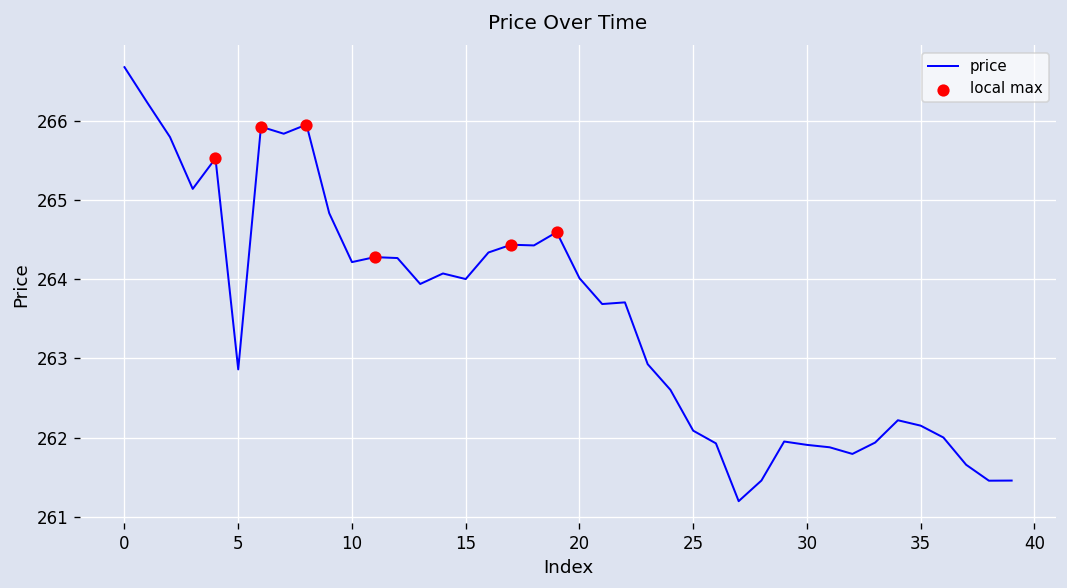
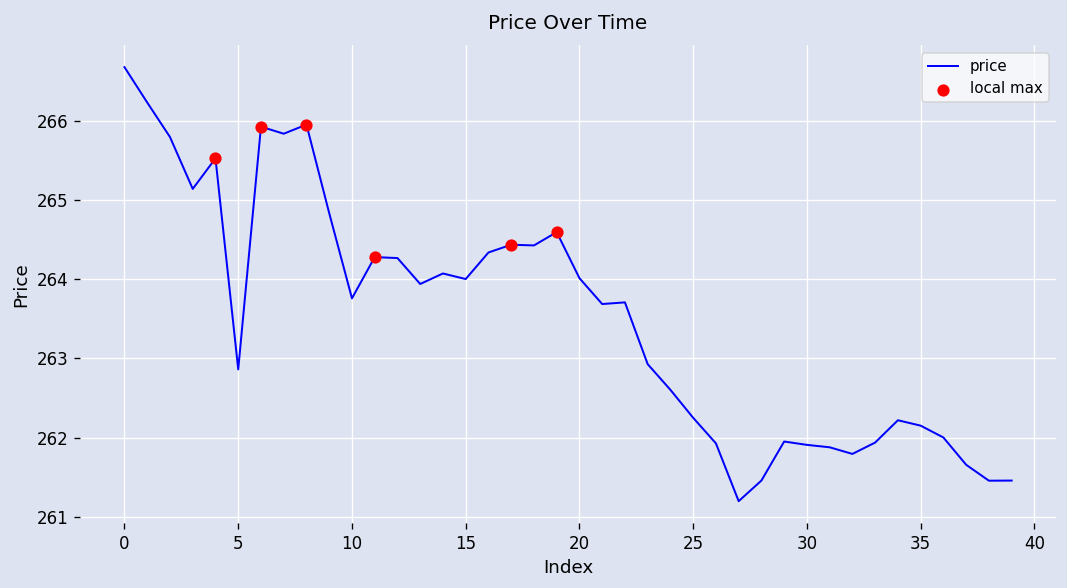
  {
    "price": {
      "0": 266.7,
      "5": 262.9,
-     "10": 264.2,
+     "10": 263.8,
      "15": 264.0,
      "20": 264.0,
-     "25": 262.1,
+     "25": 262.2,
      "30": 261.9,
      "35": 262.2
    }
  }
